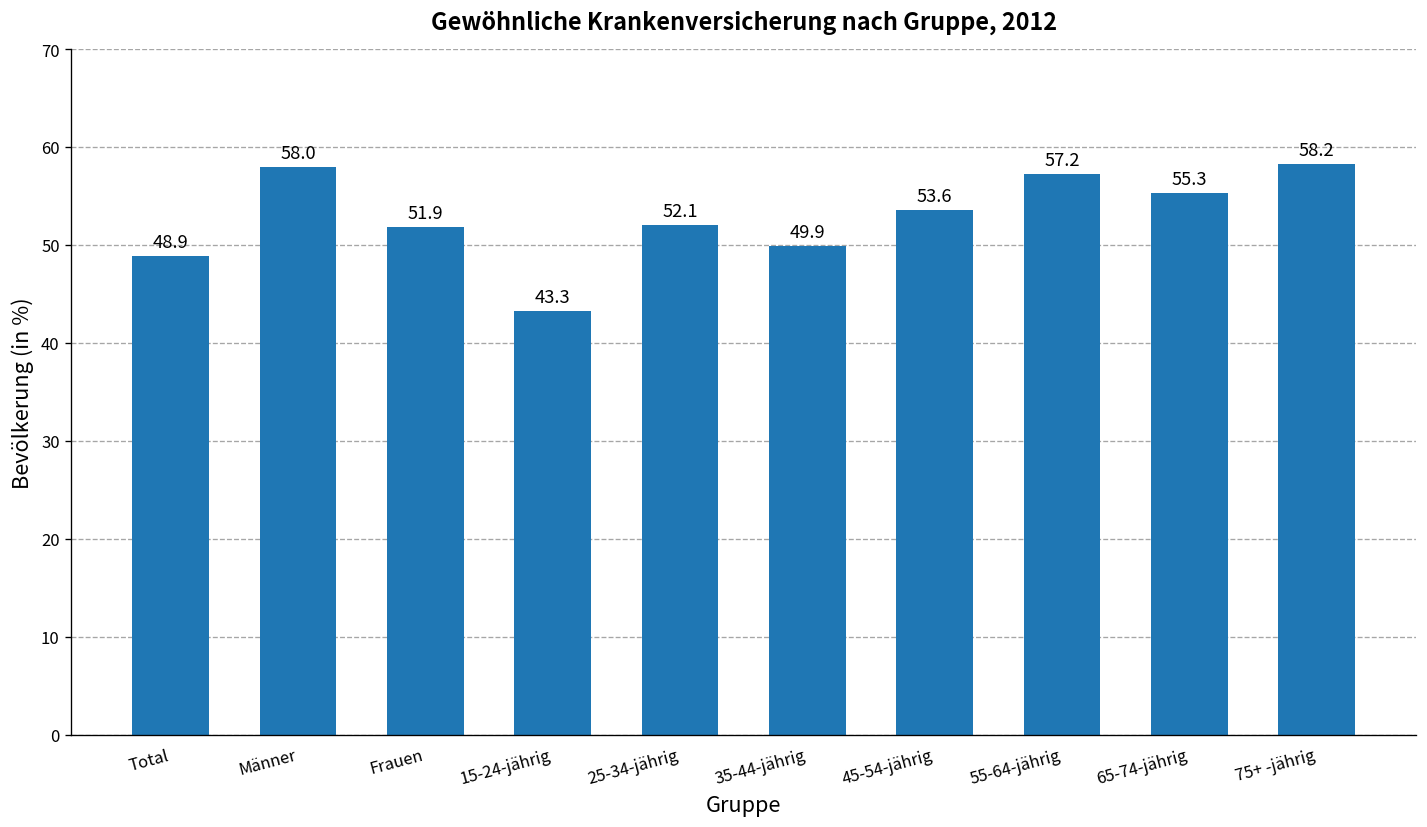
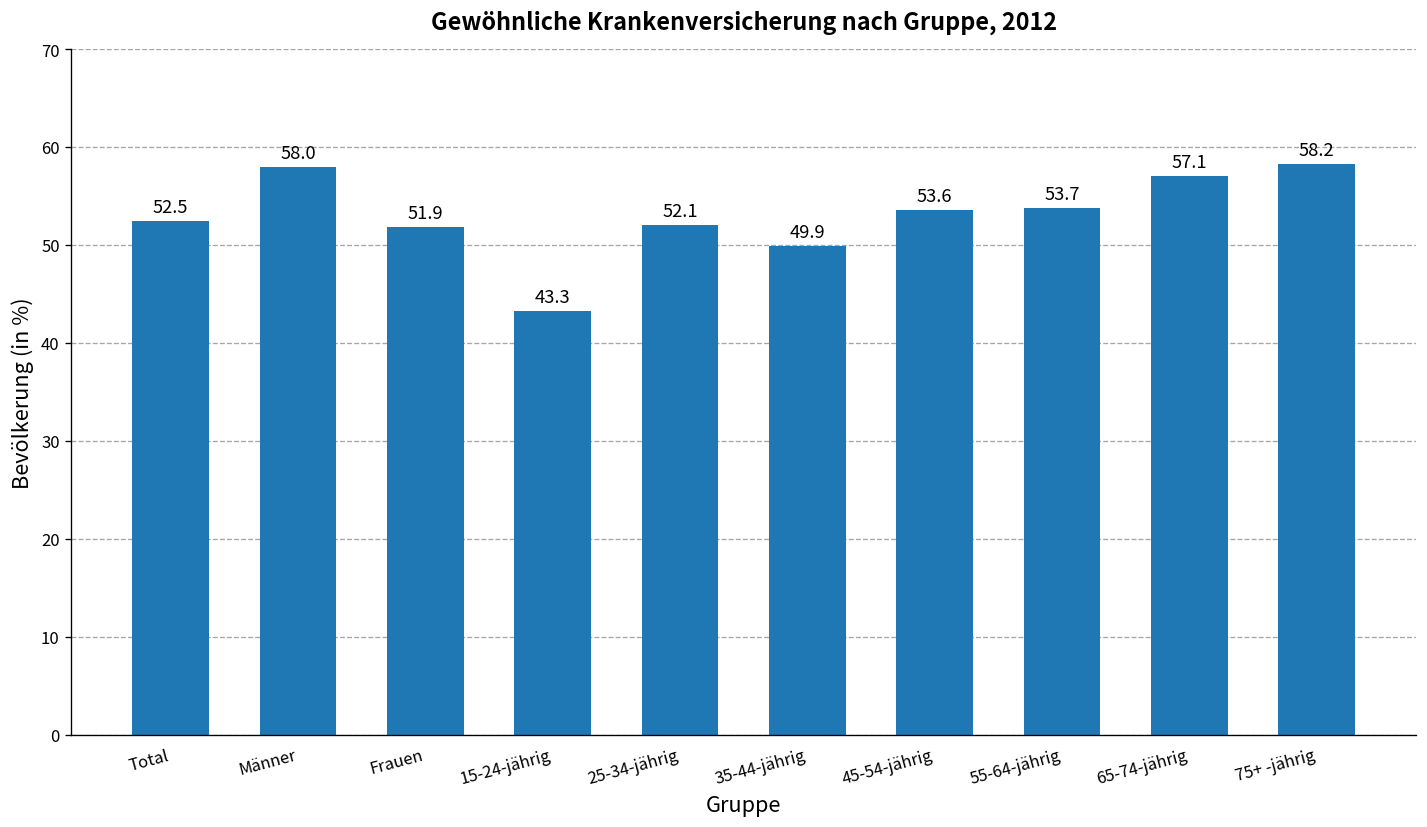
  {
-   "Total": 48.9,
+   "Total": 52.5,
    "Männer": 58.0,
    "Frauen": 51.9,
    "15-24-jährig": 43.3,
    "25-34-jährig": 52.1,
    "35-44-jährig": 49.9,
    "45-54-jährig": 53.6,
-   "55-64-jährig": 57.2,
-   "65-74-jährig": 55.3,
+   "55-64-jährig": 53.7,
+   "65-74-jährig": 57.1,
    "75+ -jährig": 58.2
  }
